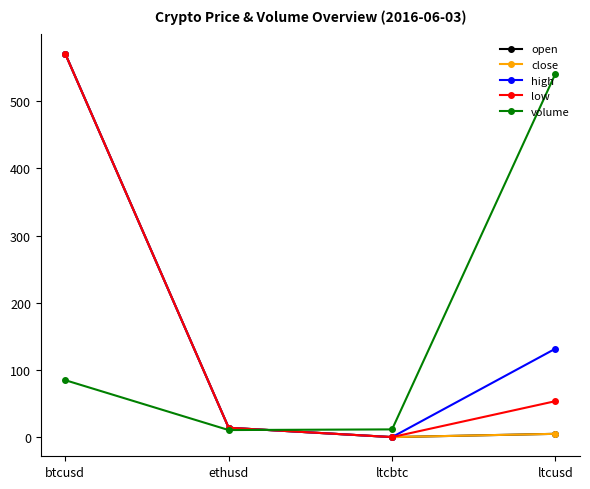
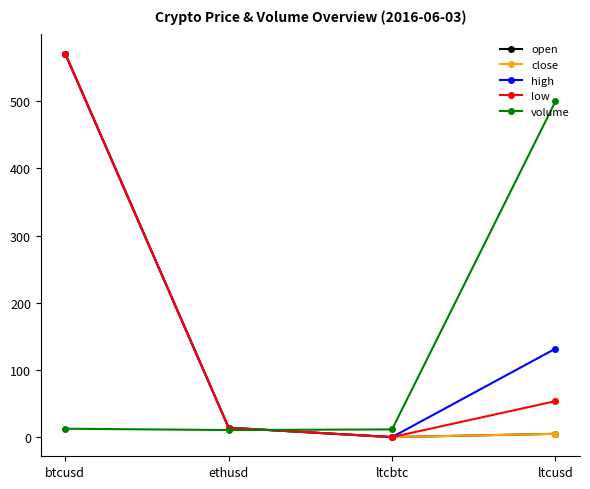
  {
    "close": {
      "ltcusd": 0
    },
    "high": {
      "ltcusd": 130
    },
    "low": {
      "ltcusd": 50
    },
    "volume": {
-     "btcusd": 80,
+     "btcusd": 10,
      "ltcbtc": 10,
-     "ltcusd": 540
+     "ltcusd": 500
    }
  }
